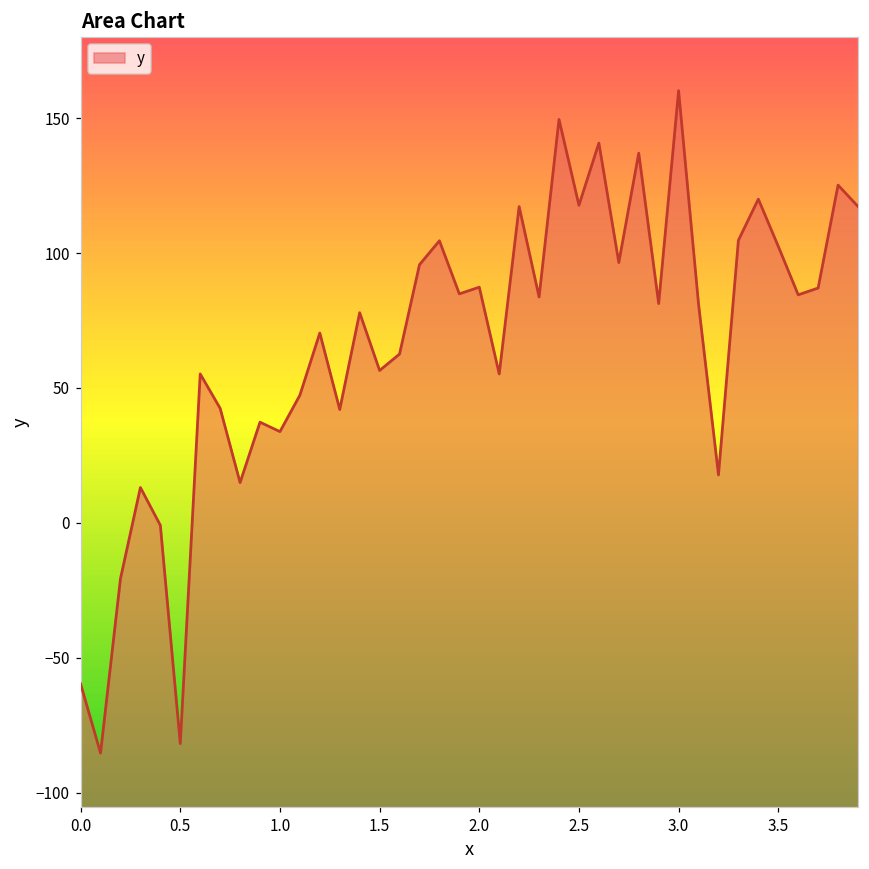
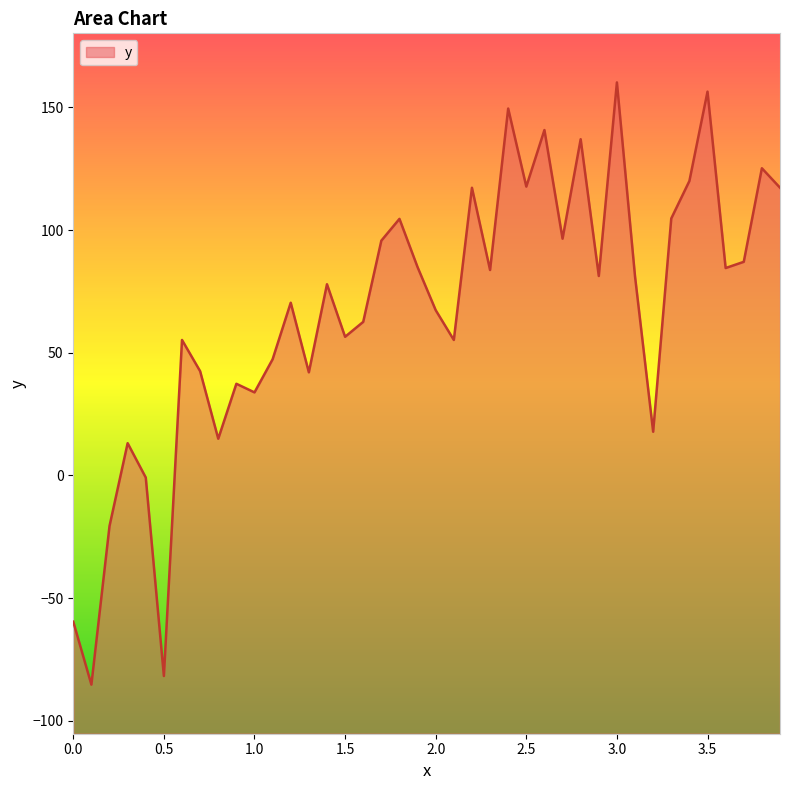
  {
    "0.0": -60,
    "0.5": -82,
    "1.0": 34,
    "1.5": 56,
-   "2.0": 87,
+   "2.0": 67,
    "2.5": 118,
    "3.0": 160,
-   "3.5": 102
+   "3.5": 156
  }
